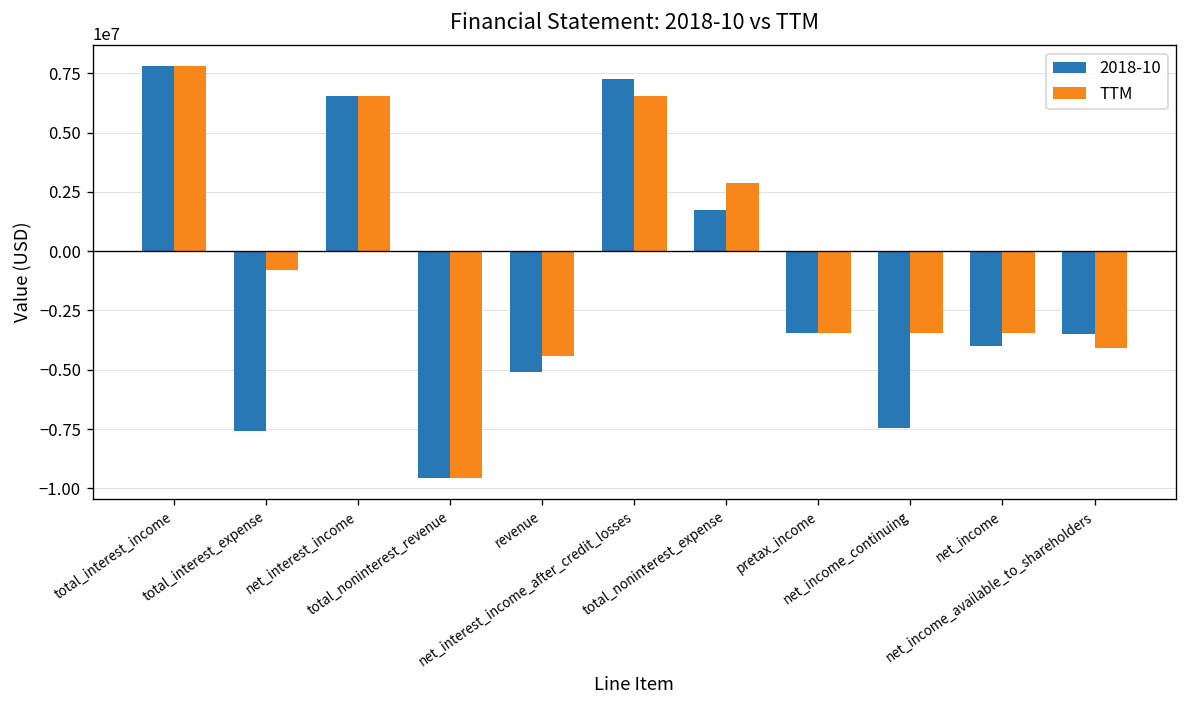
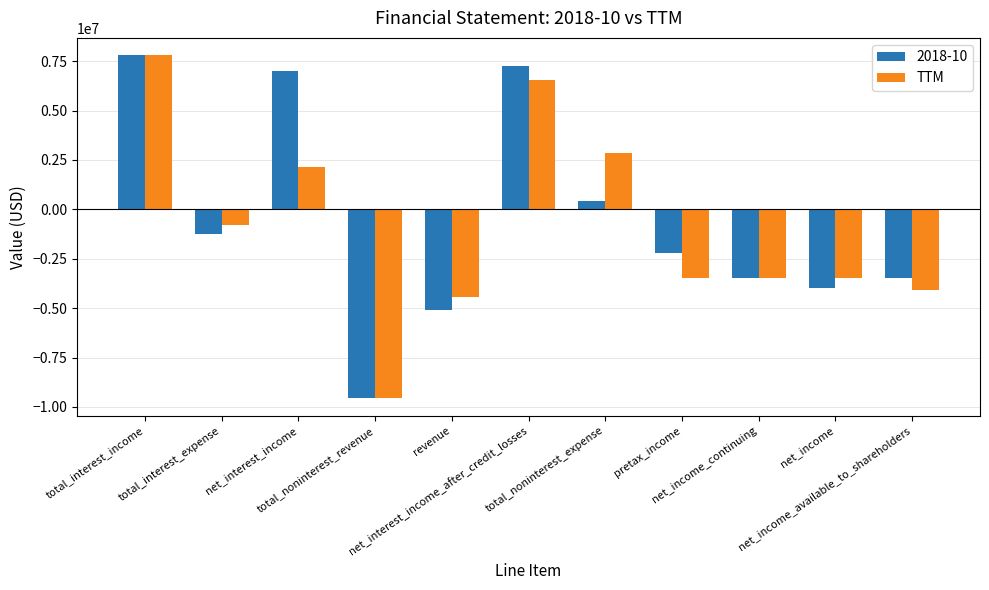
  {
    "2018-10": {
      "total_interest_income": 7800000,
-     "total_interest_expense": -7600000,
-     "net_interest_income": 6500000,
+     "total_interest_expense": -1300000,
+     "net_interest_income": 7000000,
      "total_noninterest_revenue": -9600000,
      "revenue": -5100000,
      "net_interest_income_after_credit_losses": 7200000,
-     "total_noninterest_expense": 1800000,
-     "pretax_income": -3500000,
-     "net_income_continuing": -7500000,
+     "total_noninterest_expense": 400000,
+     "pretax_income": -2200000,
+     "net_income_continuing": -3500000,
      "net_income": -4000000,
      "net_income_available_to_shareholders": -3500000
    },
    "TTM": {
      "total_interest_income": 7800000,
      "total_interest_expense": -800000,
-     "net_interest_income": 6500000,
+     "net_interest_income": 2100000,
      "total_noninterest_revenue": -9600000,
      "revenue": -4400000,
      "net_interest_income_after_credit_losses": 6500000,
      "total_noninterest_expense": 2900000,
      "pretax_income": -3500000,
      "net_income_continuing": -3500000,
      "net_income": -3500000,
      "net_income_available_to_shareholders": -4100000
    }
  }
